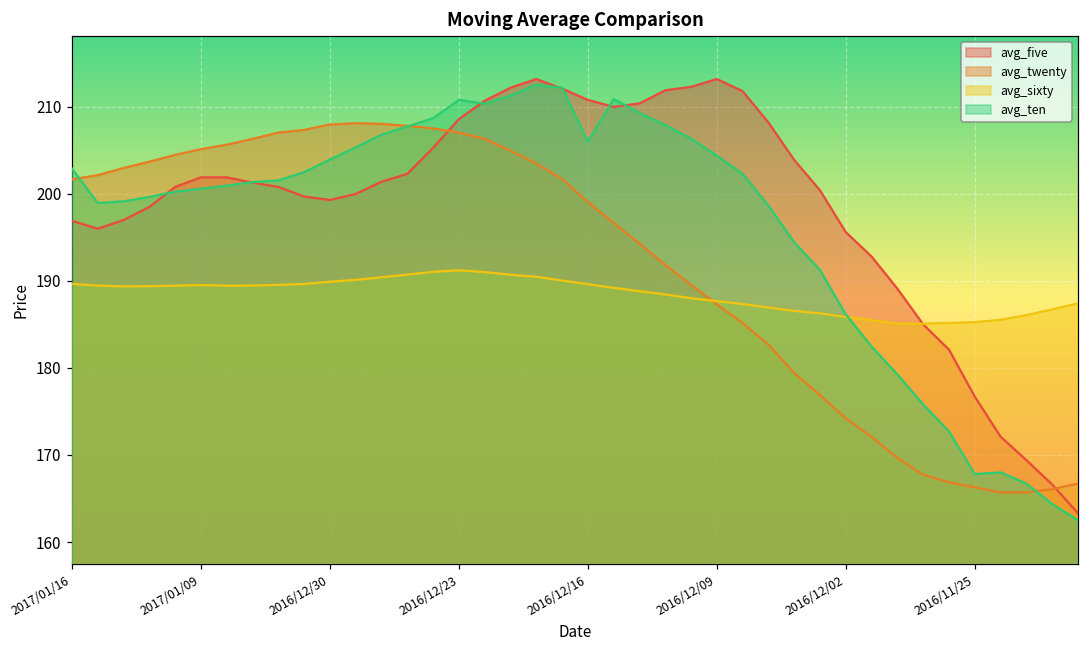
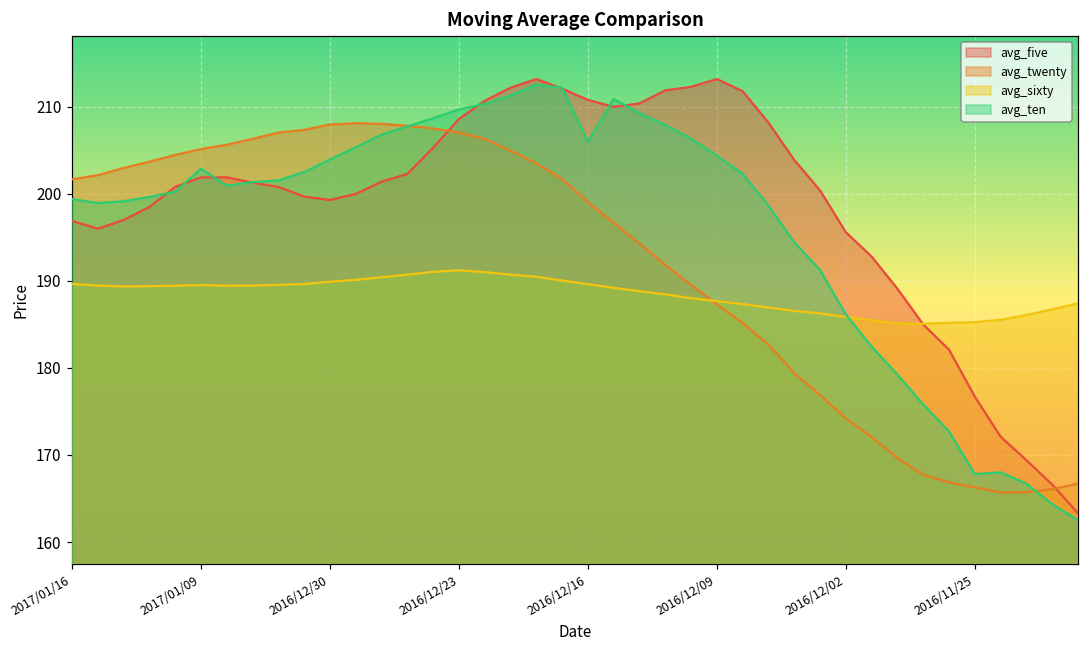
  {
    "avg_ten": {
-     "2017/01/16": 203,
-     "2017/01/09": 201,
+     "2017/01/16": 199,
+     "2017/01/09": 203,
      "2016/12/30": 204,
-     "2016/12/23": 211,
+     "2016/12/23": 210,
      "2016/12/16": 206,
      "2016/12/09": 204,
      "2016/11/25": 168
    }
  }
